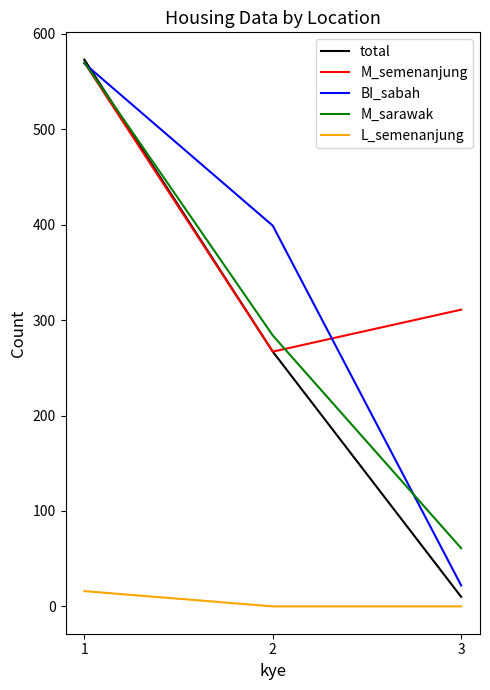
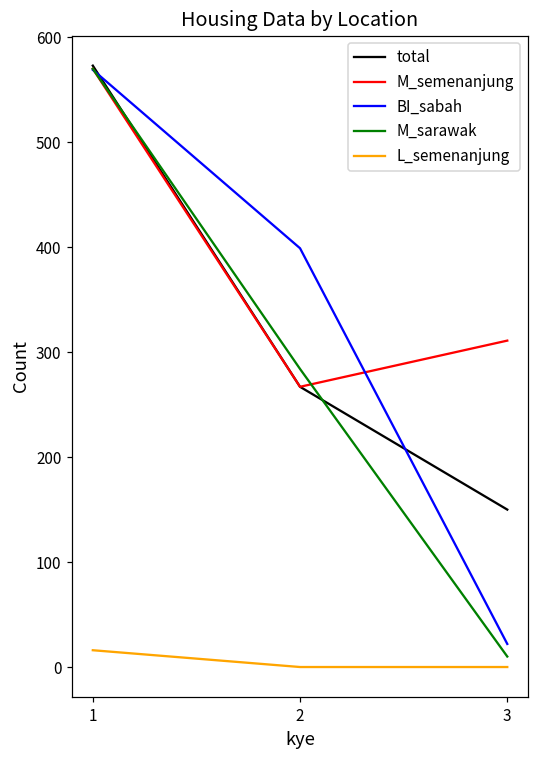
  {
    "total": {
      "1": 570,
-     "3": 10
+     "3": 150
    },
    "M_semenanjung": {
      "3": 310
    },
    "BI_sabah": {
      "2": 400,
      "3": 20
    },
    "M_sarawak": {
      "2": 280,
-     "3": 60
+     "3": 10
    },
    "L_semenanjung": {
      "1": 20,
      "2": 0,
      "3": 0
    }
  }
